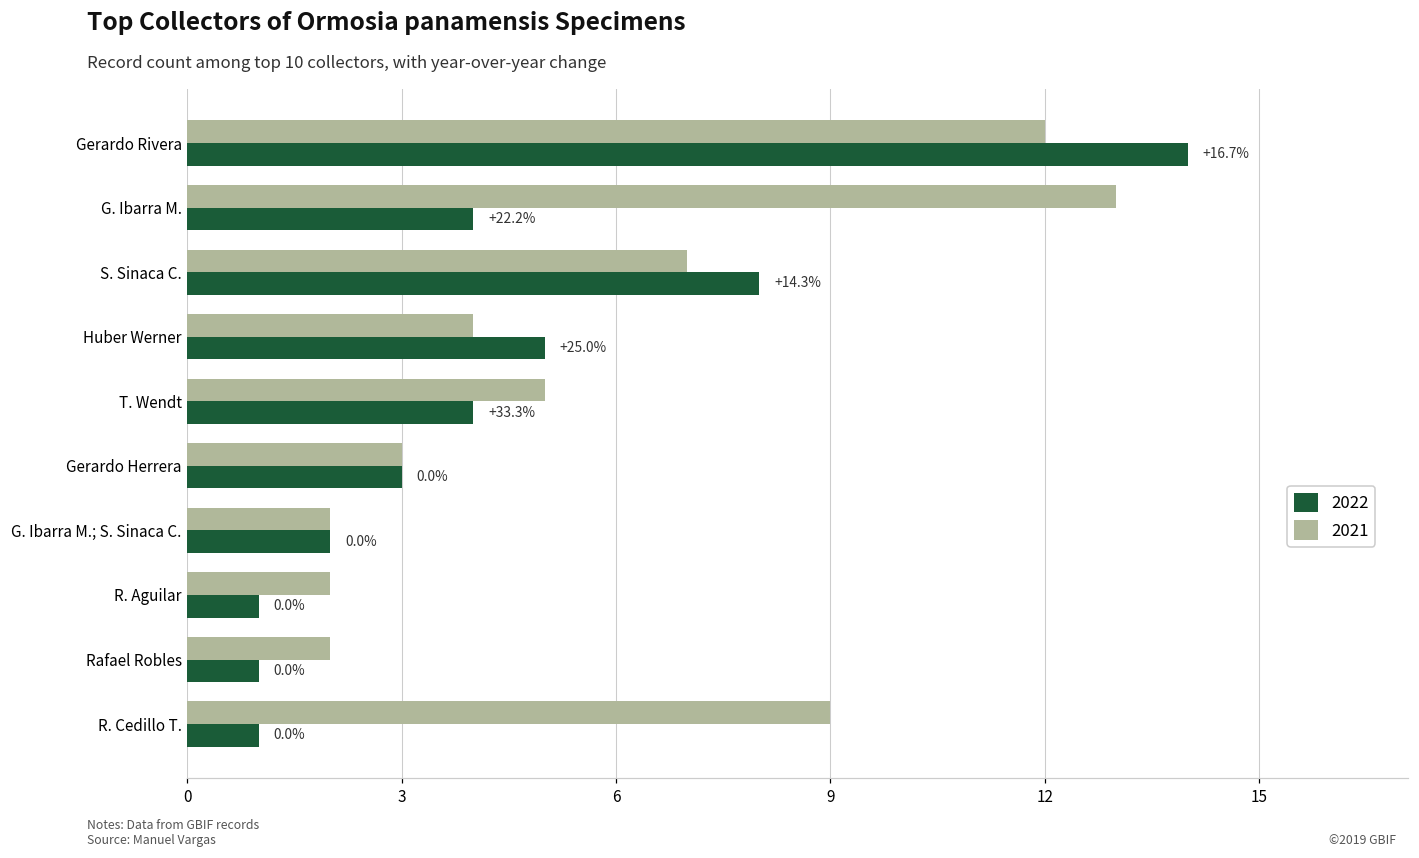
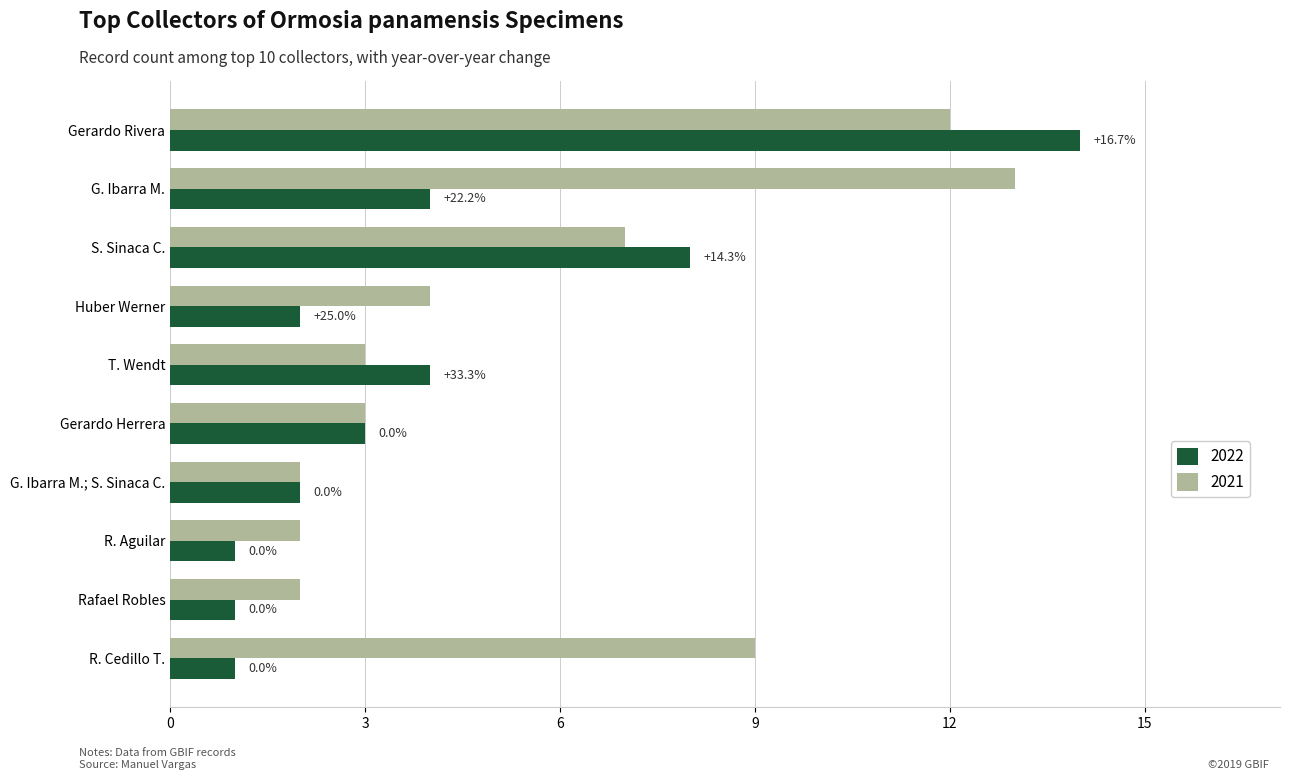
  {
    "2022": {
-     "Huber Werner": 5
+     "Huber Werner": 2
    },
    "2021": {
      "Gerardo Rivera": 12,
      "G. Ibarra M.": 13,
      "S. Sinaca C.": 7,
      "Huber Werner": 4,
-     "T. Wendt": 5,
+     "T. Wendt": 3,
      "Gerardo Herrera": 3,
      "G. Ibarra M.; S. Sinaca C.": 2,
      "R. Aguilar": 2,
      "Rafael Robles": 2,
      "R. Cedillo T.": 9
    }
  }
